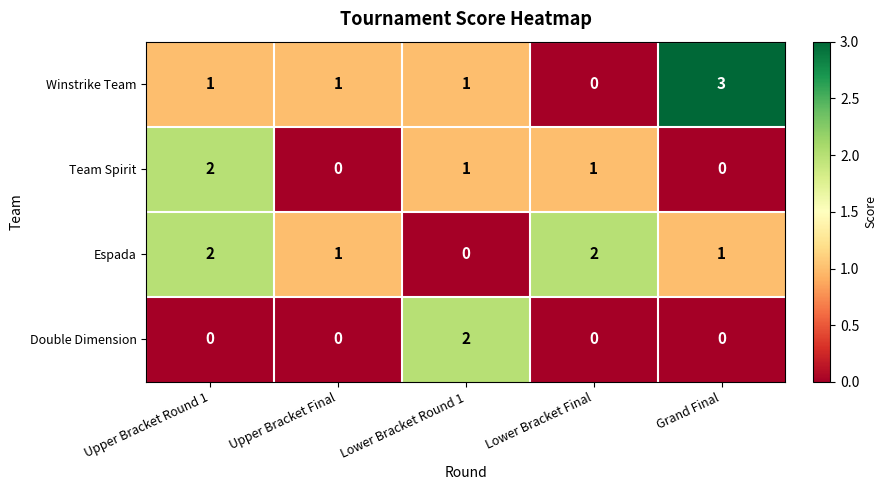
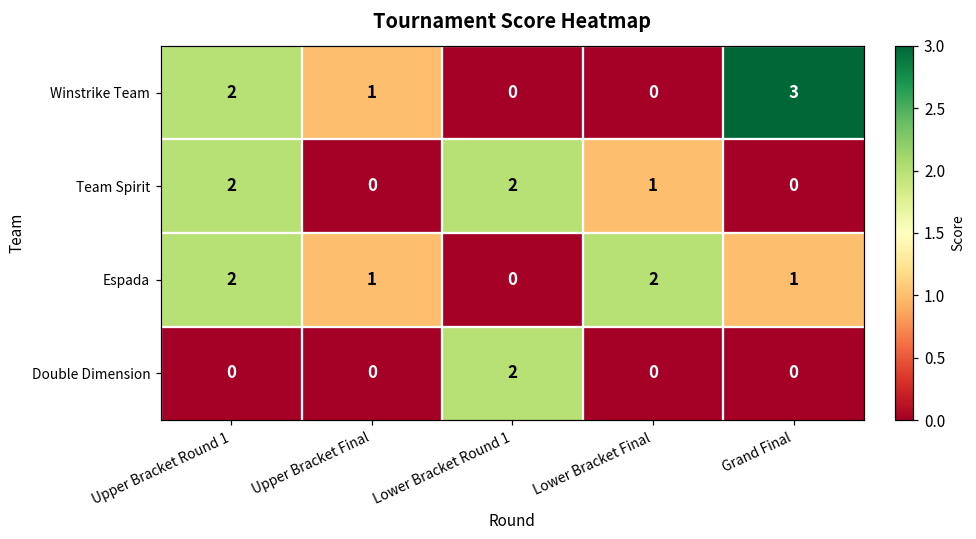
  {
    "Winstrike Team": {
-     "Upper Bracket Round 1": 1,
+     "Upper Bracket Round 1": 2,
      "Upper Bracket Final": 1,
-     "Lower Bracket Round 1": 1,
+     "Lower Bracket Round 1": 0,
      "Lower Bracket Final": 0,
      "Grand Final": 3
    },
    "Team Spirit": {
      "Upper Bracket Round 1": 2,
      "Upper Bracket Final": 0,
-     "Lower Bracket Round 1": 1,
+     "Lower Bracket Round 1": 2,
      "Lower Bracket Final": 1,
      "Grand Final": 0
    },
    "Espada": {
      "Upper Bracket Round 1": 2,
      "Upper Bracket Final": 1,
      "Lower Bracket Round 1": 0,
      "Lower Bracket Final": 2,
      "Grand Final": 1
    },
    "Double Dimension": {
      "Upper Bracket Round 1": 0,
      "Upper Bracket Final": 0,
      "Lower Bracket Round 1": 2,
      "Lower Bracket Final": 0,
      "Grand Final": 0
    }
  }
